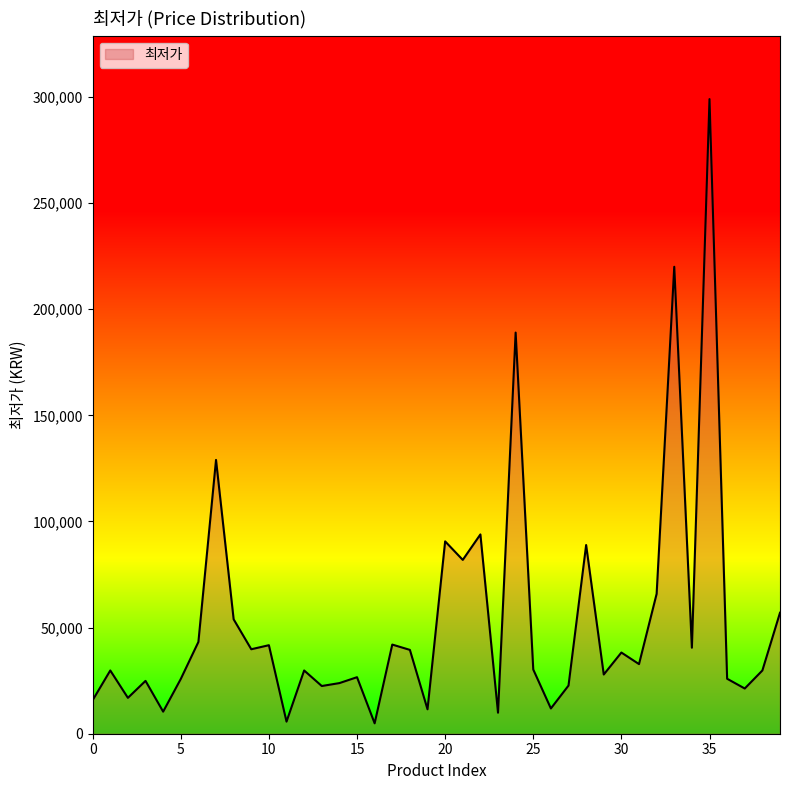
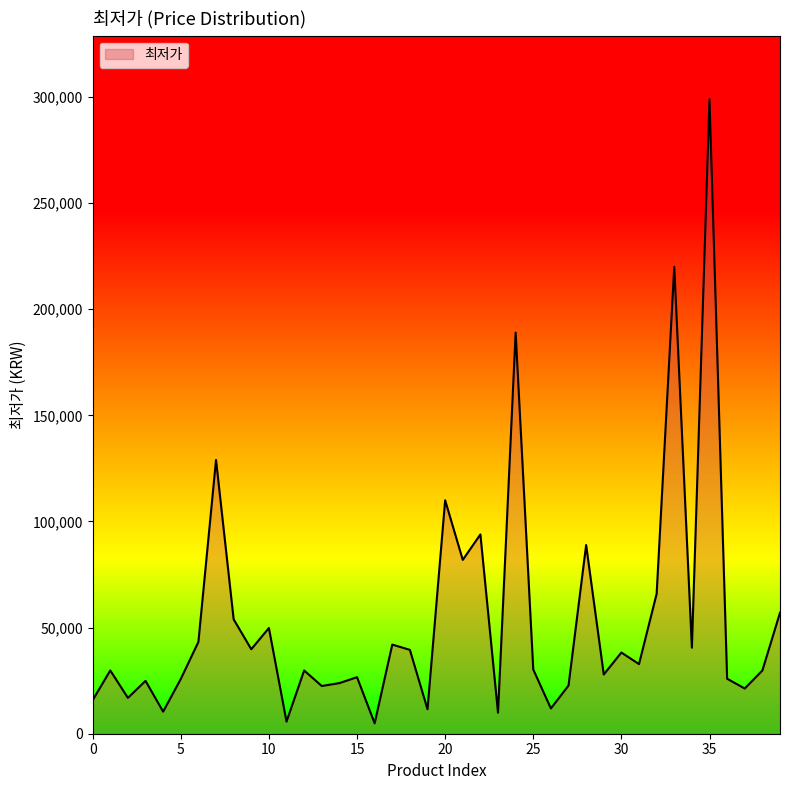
  {
    "0": "16,000",
    "5": "26,000",
-   "10": "42,000",
+   "10": "50,000",
    "15": "27,000",
-   "20": "91,000",
+   "20": "110,000",
    "25": "30,000",
    "30": "38,000",
    "35": "299,000"
  }
